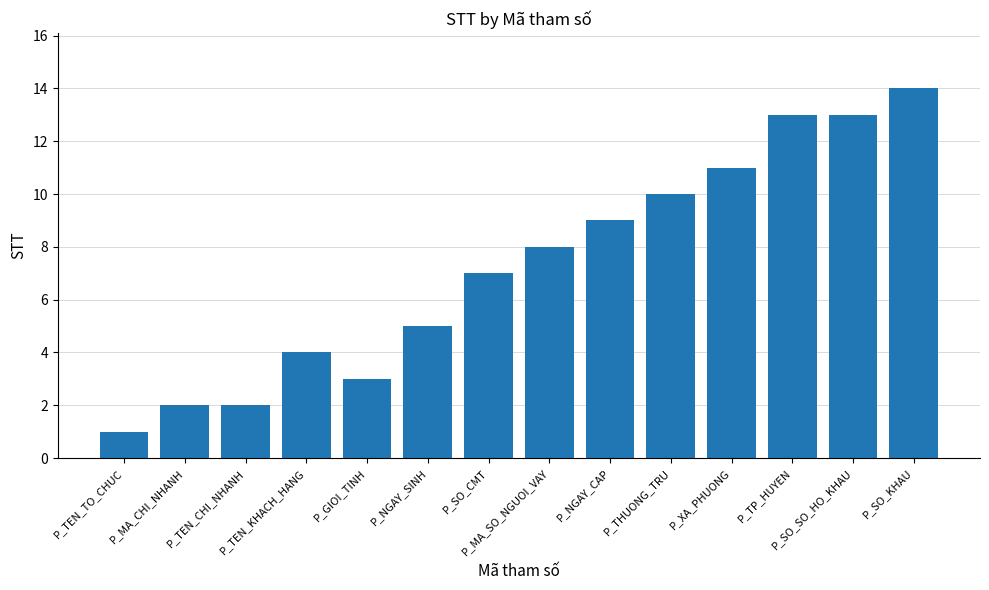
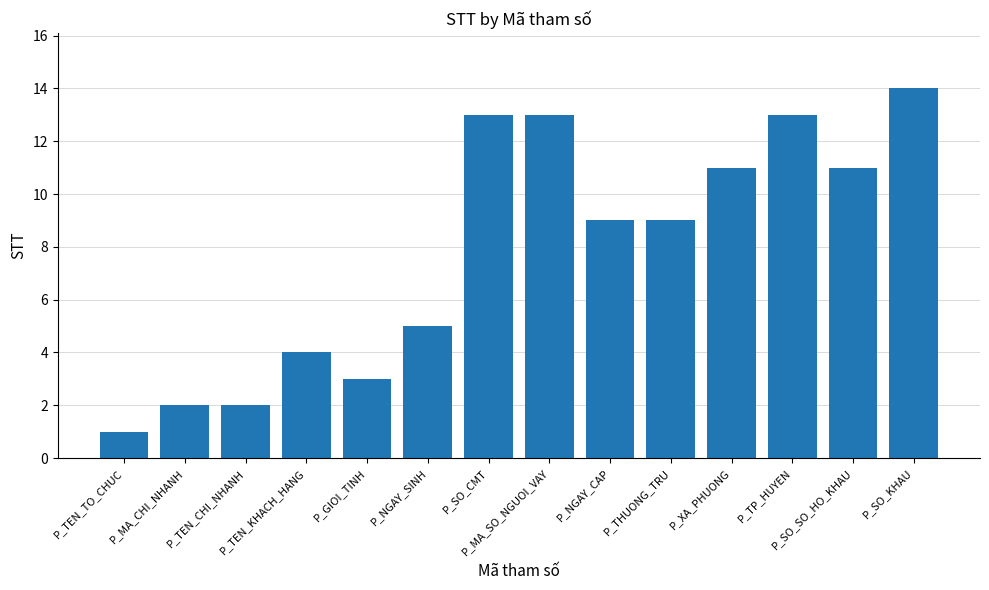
  {
    "P_TEN_TO_CHUC": 1,
    "P_MA_CHI_NHANH": 2,
    "P_TEN_CHI_NHANH": 2,
    "P_TEN_KHACH_HANG": 4,
    "P_GIOI_TINH": 3,
    "P_NGAY_SINH": 5,
-   "P_SO_CMT": 7,
-   "P_MA_SO_NGUOI_VAY": 8,
+   "P_SO_CMT": 13,
+   "P_MA_SO_NGUOI_VAY": 13,
    "P_NGAY_CAP": 9,
-   "P_THUONG_TRU": 10,
+   "P_THUONG_TRU": 9,
    "P_XA_PHUONG": 11,
    "P_TP_HUYEN": 13,
-   "P_SO_SO_HO_KHAU": 13,
+   "P_SO_SO_HO_KHAU": 11,
    "P_SO_KHAU": 14
  }
